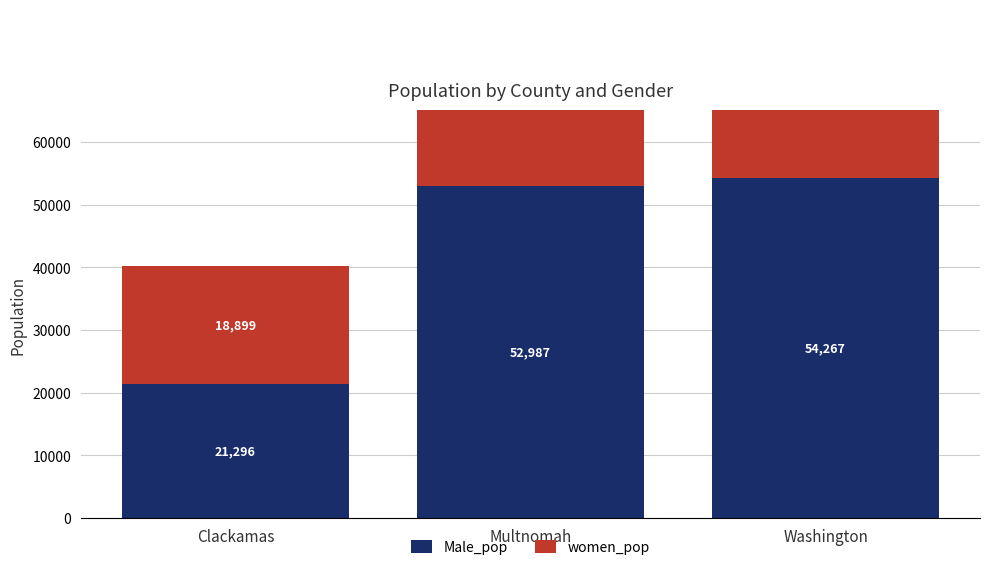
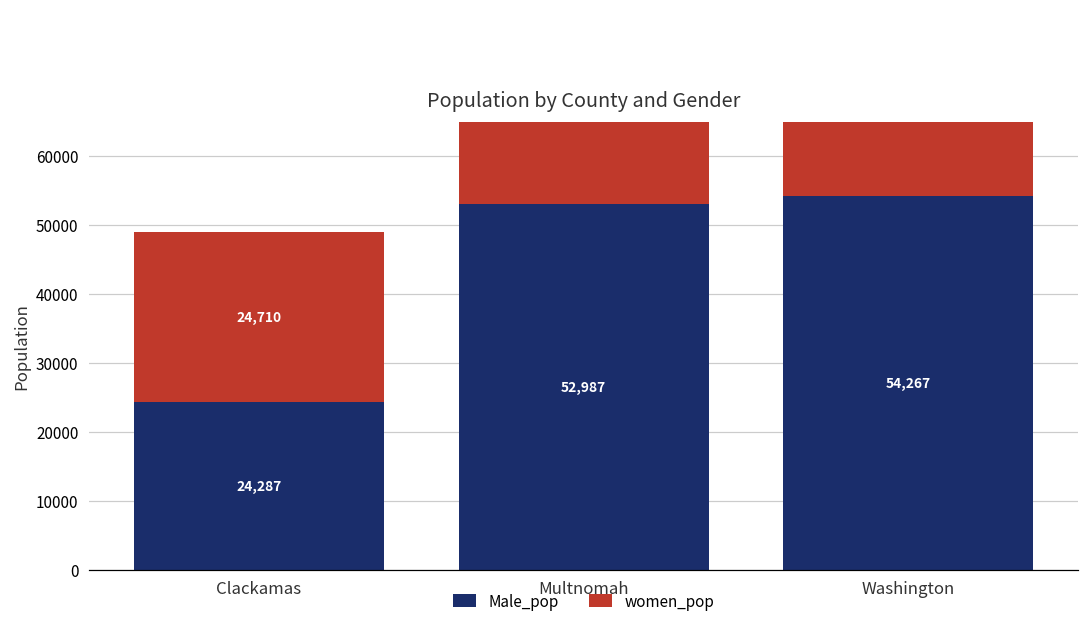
  {
    "Male_pop": {
-     "Clackamas": "21,296",
+     "Clackamas": "24,287",
      "Multnomah": "52,987",
      "Washington": "54,267"
    },
    "women_pop": {
-     "Clackamas": "18,899"
+     "Clackamas": "24,710"
    }
  }
